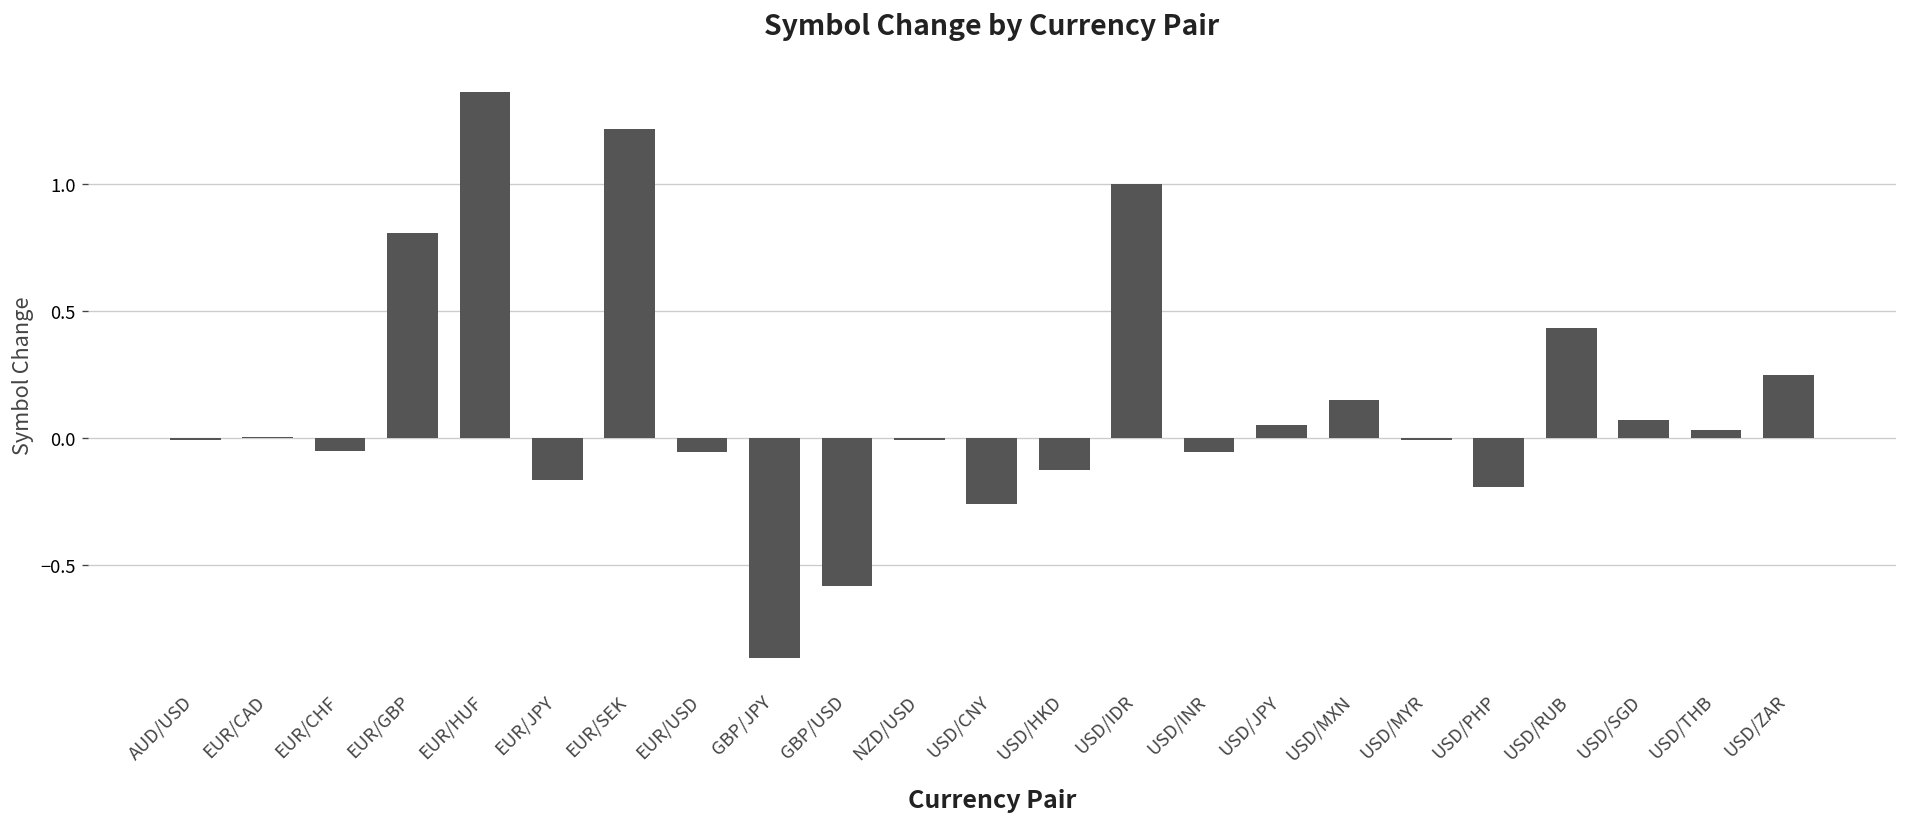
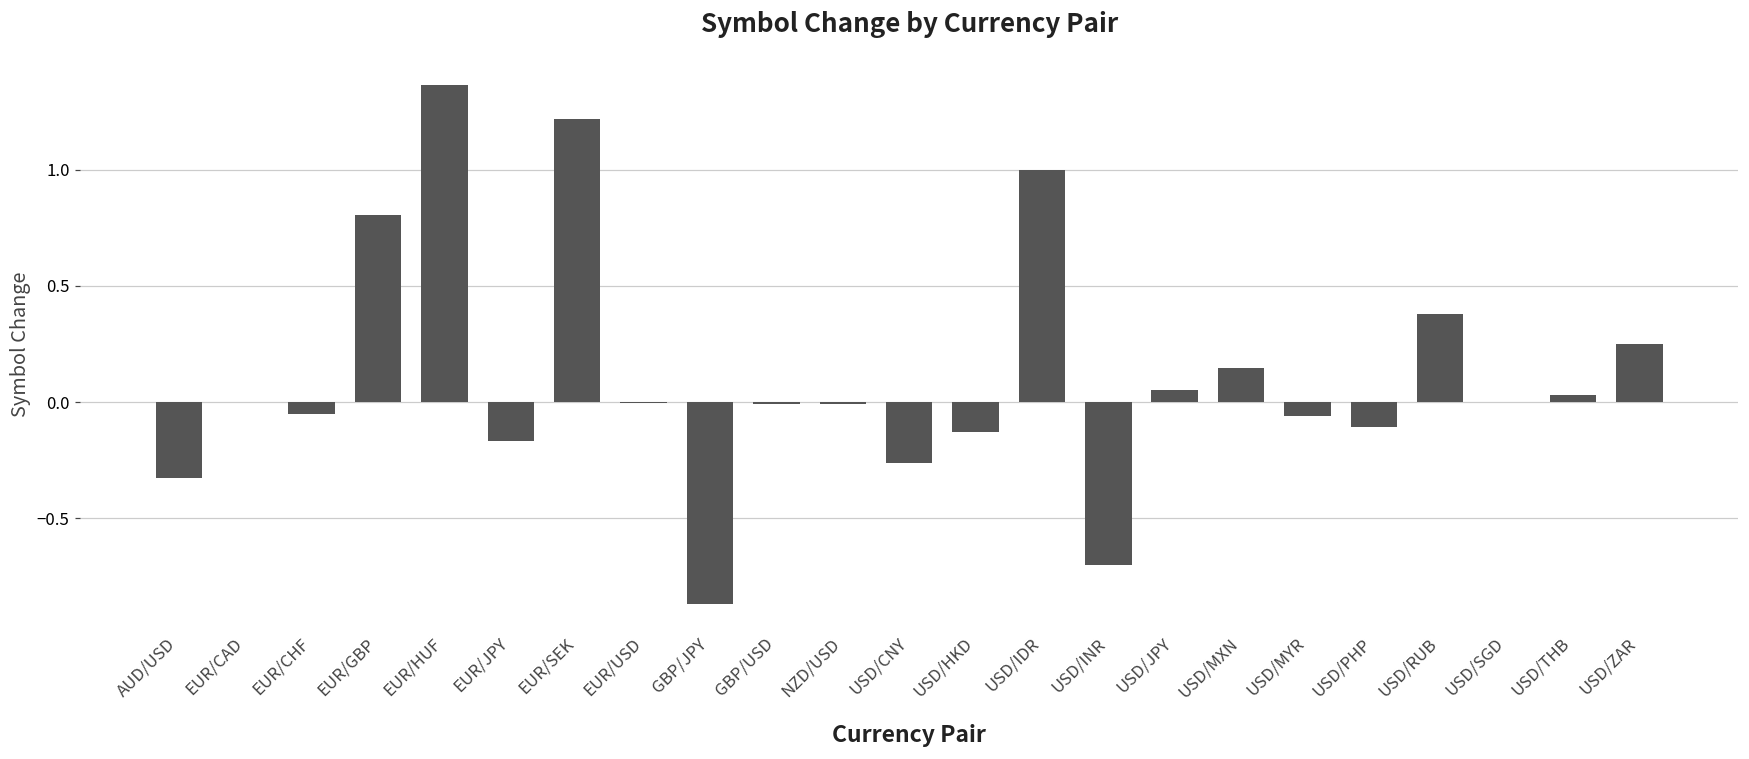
  {
-   "AUD/USD": -0.01,
+   "AUD/USD": -0.32,
    "EUR/CHF": -0.05,
    "EUR/GBP": 0.81,
    "EUR/HUF": 1.36,
    "EUR/JPY": -0.17,
    "EUR/SEK": 1.22,
-   "EUR/USD": -0.06,
+   "EUR/USD": 0.00,
    "GBP/JPY": -0.87,
-   "GBP/USD": -0.58,
+   "GBP/USD": -0.01,
    "USD/CNY": -0.26,
    "USD/HKD": -0.13,
    "USD/IDR": 1.00,
-   "USD/INR": -0.06,
+   "USD/INR": -0.70,
    "USD/JPY": 0.05,
    "USD/MXN": 0.15,
-   "USD/MYR": -0.01,
-   "USD/PHP": -0.20,
-   "USD/RUB": 0.43,
-   "USD/SGD": 0.07,
+   "USD/MYR": -0.06,
+   "USD/PHP": -0.11,
+   "USD/RUB": 0.38,
+   "USD/SGD": 0.00,
    "USD/THB": 0.03,
    "USD/ZAR": 0.25
  }
